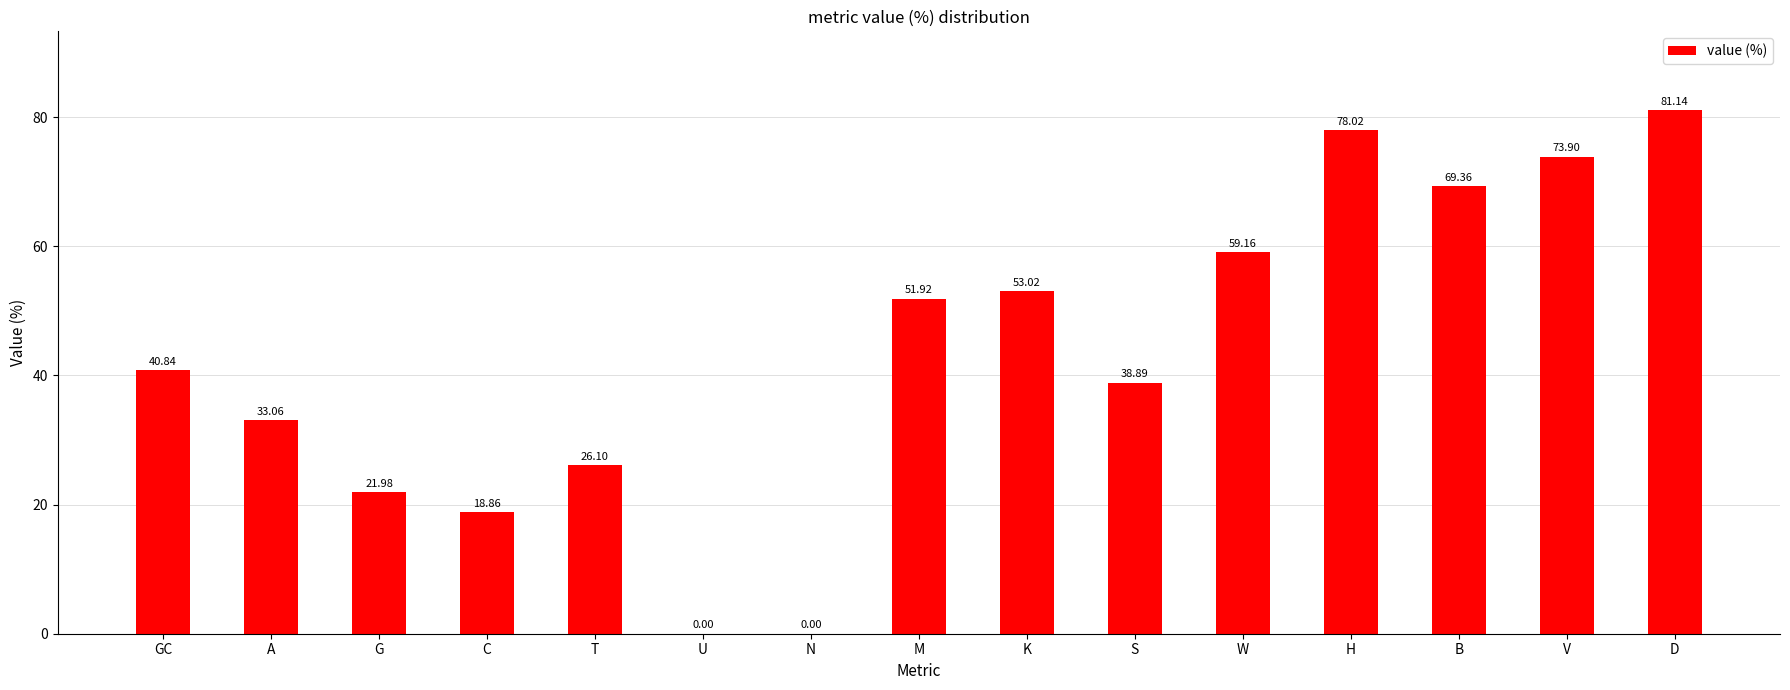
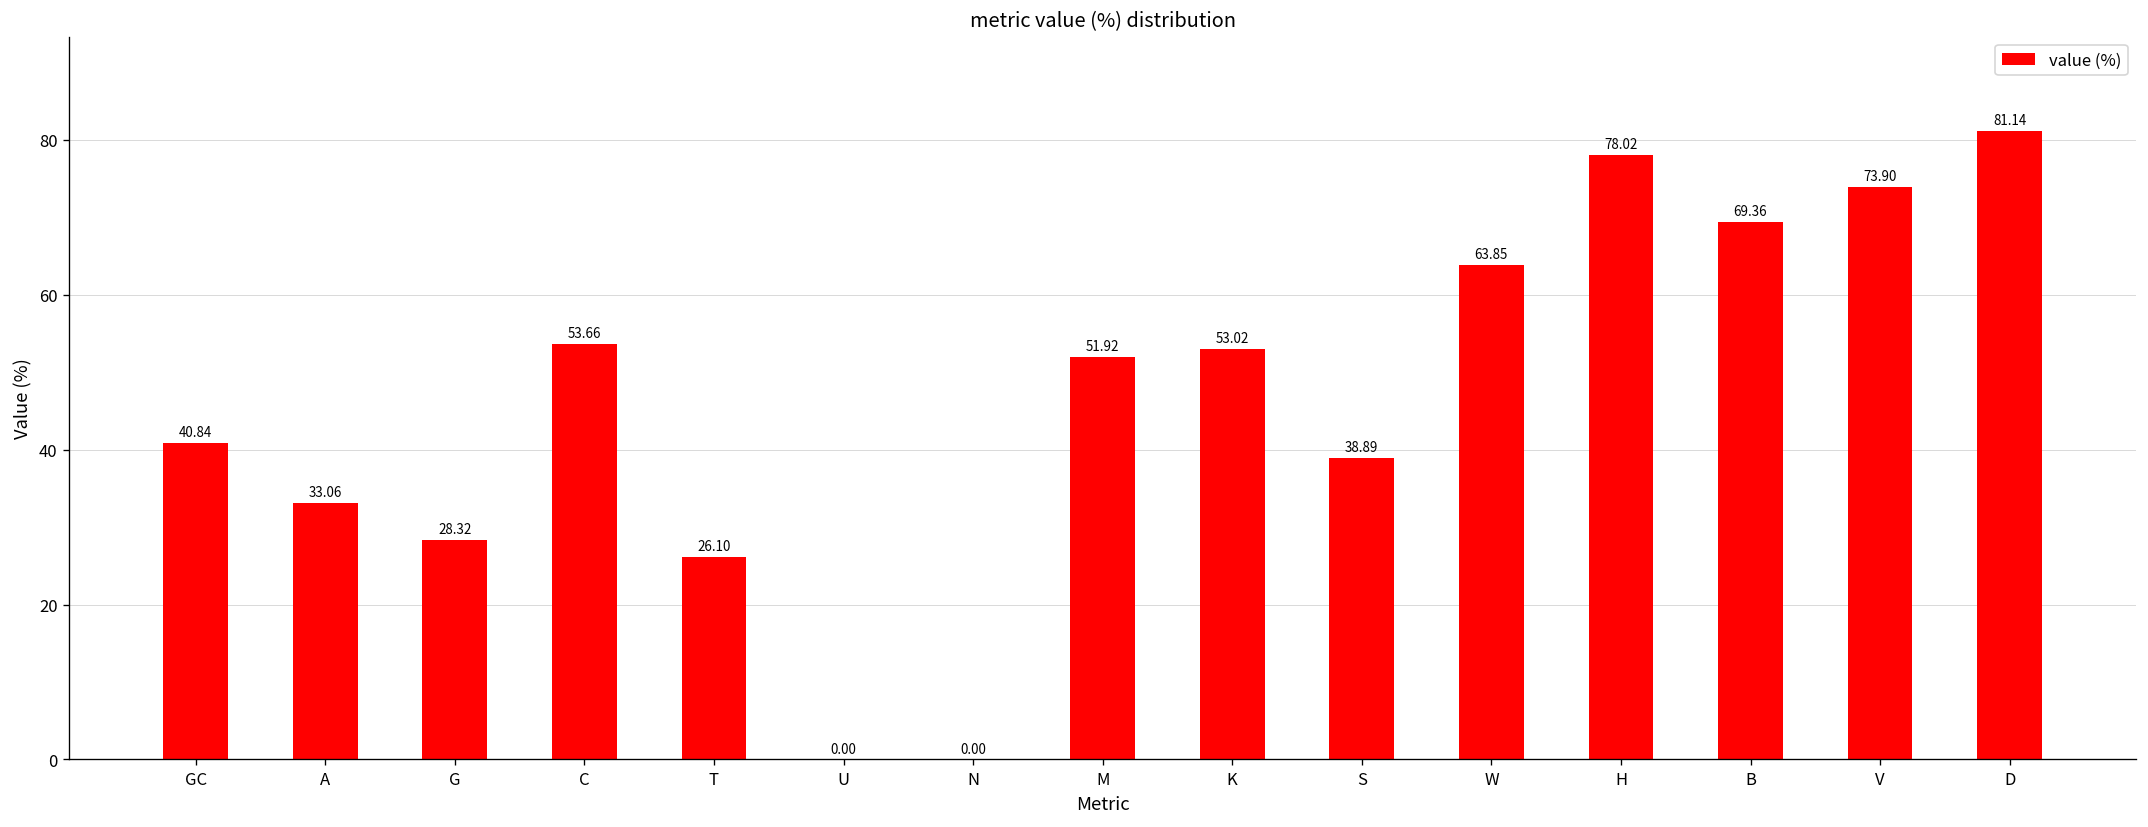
  {
    "GC": 40.84,
    "A": 33.06,
-   "G": 21.98,
-   "C": 18.86,
+   "G": 28.32,
+   "C": 53.66,
    "T": 26.10,
    "U": 0.00,
    "N": 0.00,
    "M": 51.92,
    "K": 53.02,
    "S": 38.89,
-   "W": 59.16,
+   "W": 63.85,
    "H": 78.02,
    "B": 69.36,
    "V": 73.90,
    "D": 81.14
  }
